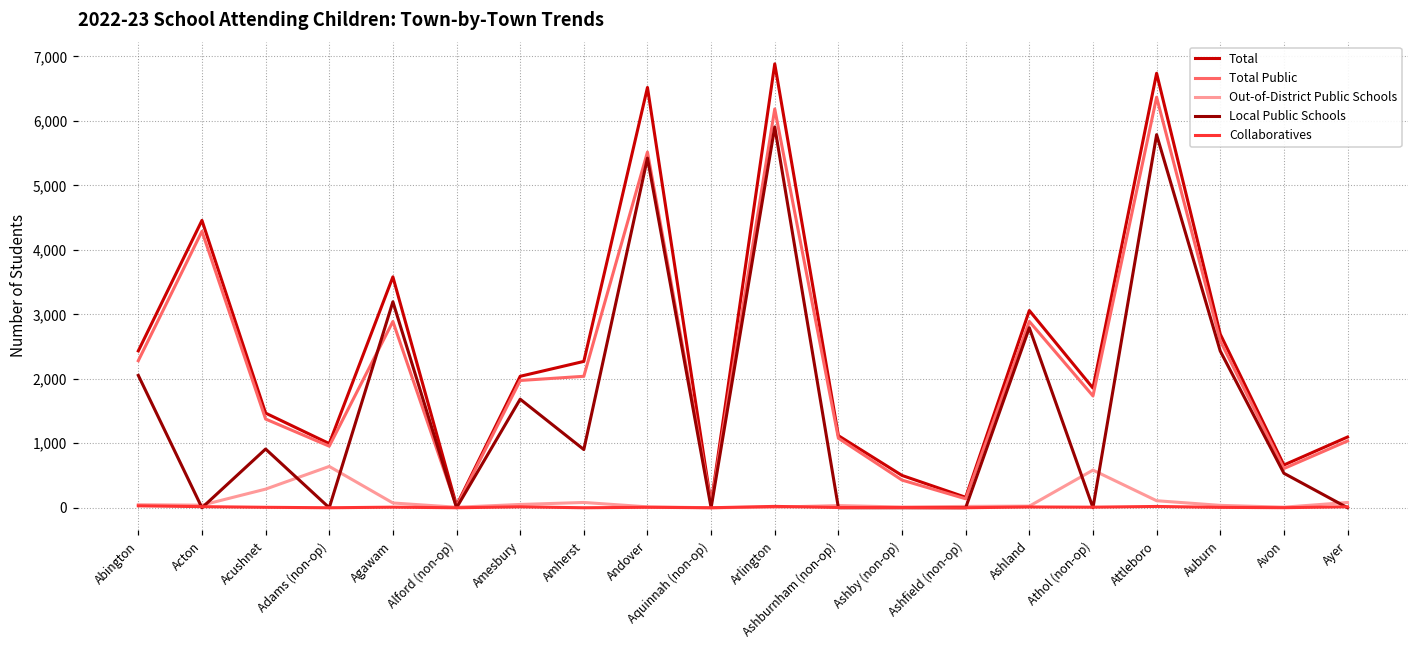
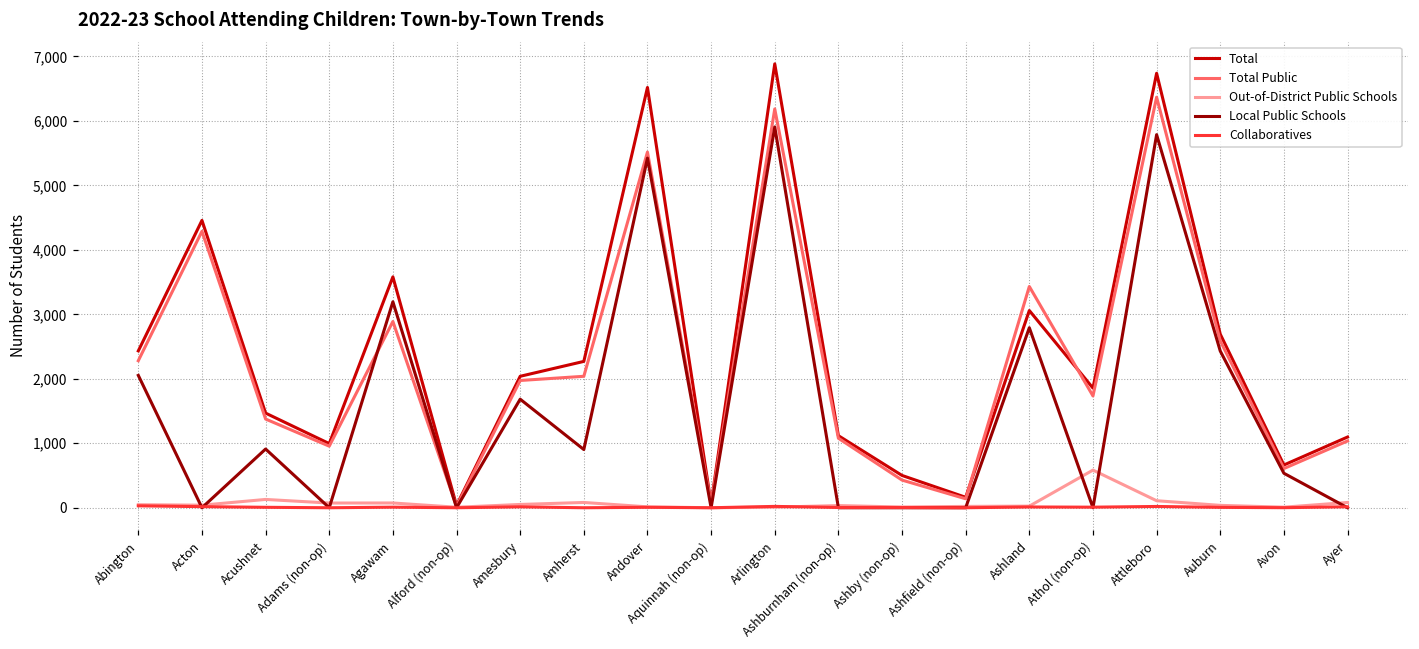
  {
    "Total Public": {
      "Abington": "2,300",
      "Acton": "4,300",
      "Acushnet": "1,400",
      "Agawam": "2,900",
      "Amesbury": "2,000",
      "Amherst": "2,000",
      "Andover": "5,500",
      "Arlington": "6,200",
      "Ashby (non-op)": "400",
-     "Ashland": "2,900",
+     "Ashland": "3,400",
      "Athol (non-op)": "1,700",
      "Attleboro": "6,400",
      "Auburn": "2,600",
      "Avon": "600",
      "Ayer": "1,000"
    },
    "Out-of-District Public Schools": {
-     "Acushnet": "300",
-     "Adams (non-op)": "600",
+     "Acushnet": "100",
+     "Adams (non-op)": "100",
      "Agawam": "100",
      "Amherst": "100",
      "Athol (non-op)": "600",
      "Attleboro": "100",
      "Ayer": "100"
    },
    "Collaboratives": {
      "Acushnet": "0",
      "Agawam": "0",
      "Amherst": "0",
      "Attleboro": "0"
    }
  }
